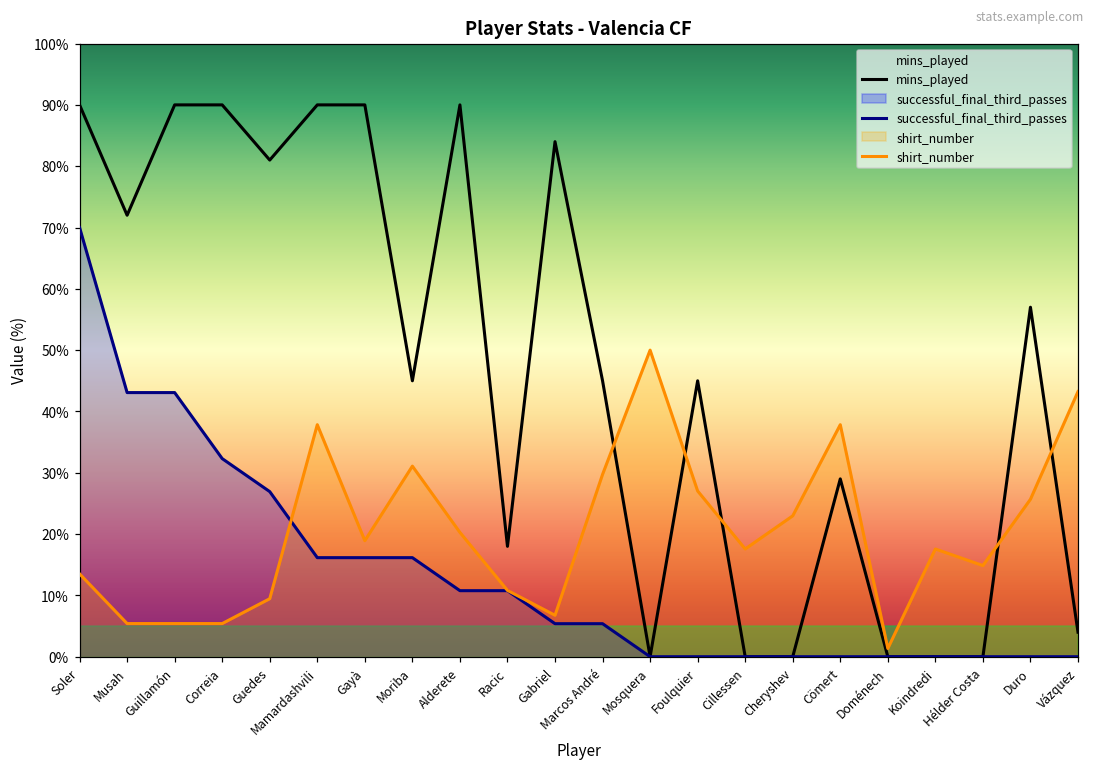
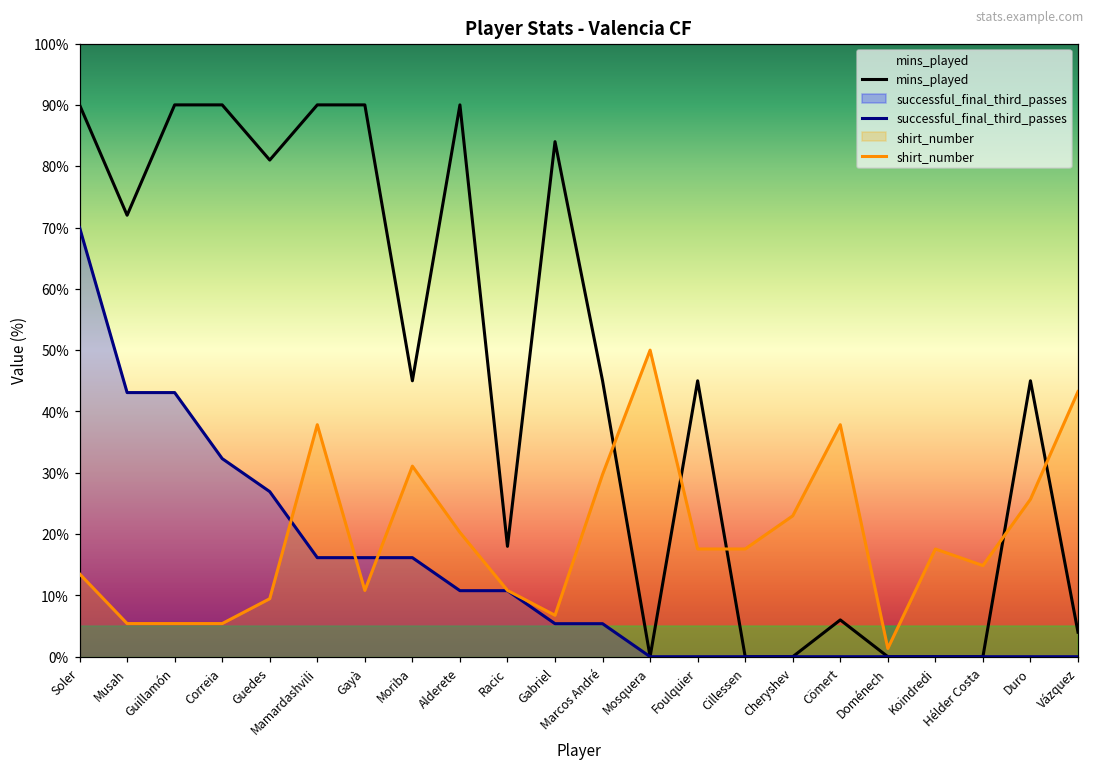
  {
    "mins_played": {
      "Soler": "90%",
      "Musah": "72%",
      "Guillamón": "90%",
      "Correia": "90%",
      "Guedes": "81%",
      "Mamardashvili": "90%",
      "Gayà": "90%",
      "Moriba": "45%",
      "Alderete": "90%",
      "Racic": "18%",
      "Gabriel": "84%",
      "Marcos André": "45%",
      "Foulquier": "45%",
-     "Cömert": "29%",
-     "Duro": "57%"
+     "Cömert": "6%",
+     "Duro": "45%"
    },
    "shirt_number": {
      "Soler": "14%",
      "Musah": "5%",
      "Guillamón": "5%",
      "Correia": "5%",
      "Guedes": "9%",
      "Mamardashvili": "38%",
-     "Gayà": "19%",
+     "Gayà": "11%",
      "Moriba": "31%",
      "Alderete": "20%",
      "Gabriel": "7%",
      "Marcos André": "30%",
      "Mosquera": "50%",
-     "Foulquier": "27%",
+     "Foulquier": "18%",
      "Cillessen": "18%",
      "Cheryshev": "23%",
      "Cömert": "38%",
      "Koindredi": "18%",
      "Hélder Costa": "15%",
      "Duro": "26%",
      "Vázquez": "43%"
    }
  }
